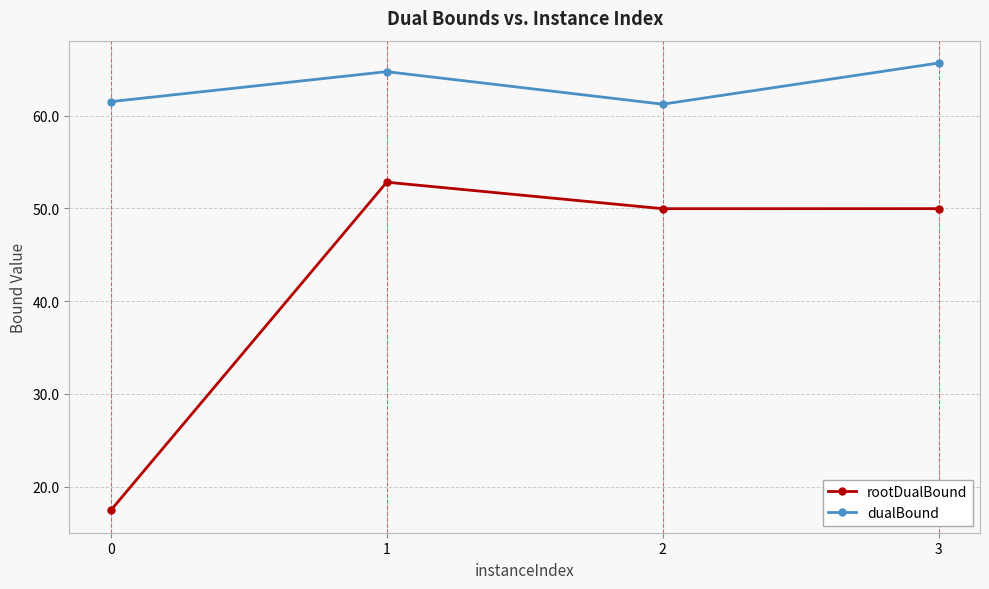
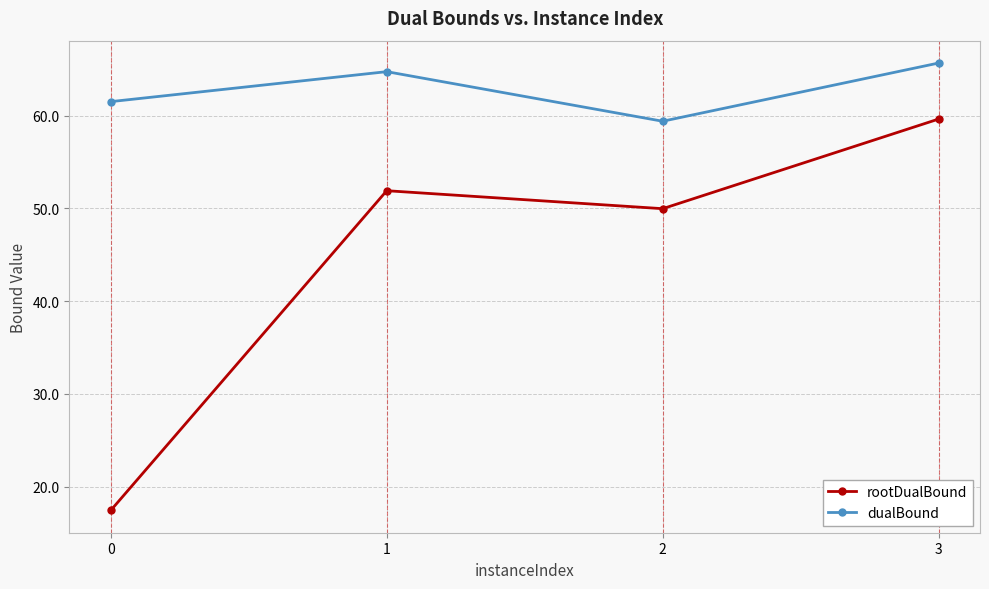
  {
    "rootDualBound": {
      "0": 17,
-     "1": 53,
+     "1": 52,
      "2": 50,
-     "3": 50
+     "3": 60
    },
    "dualBound": {
      "0": 62,
      "1": 65,
-     "2": 61,
+     "2": 59,
      "3": 66
    }
  }
